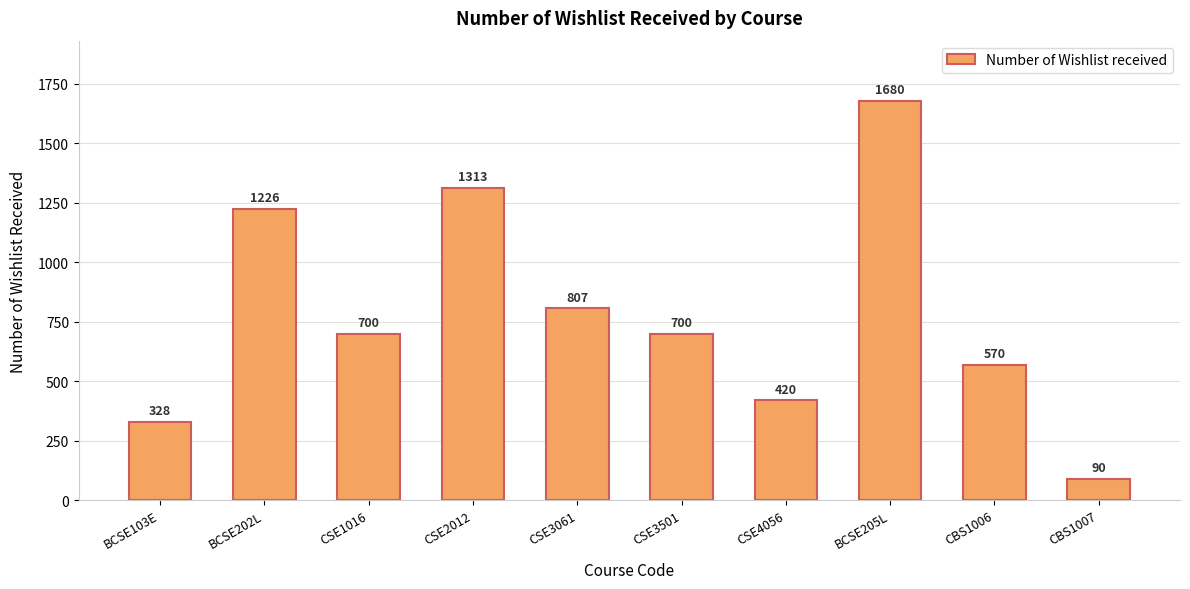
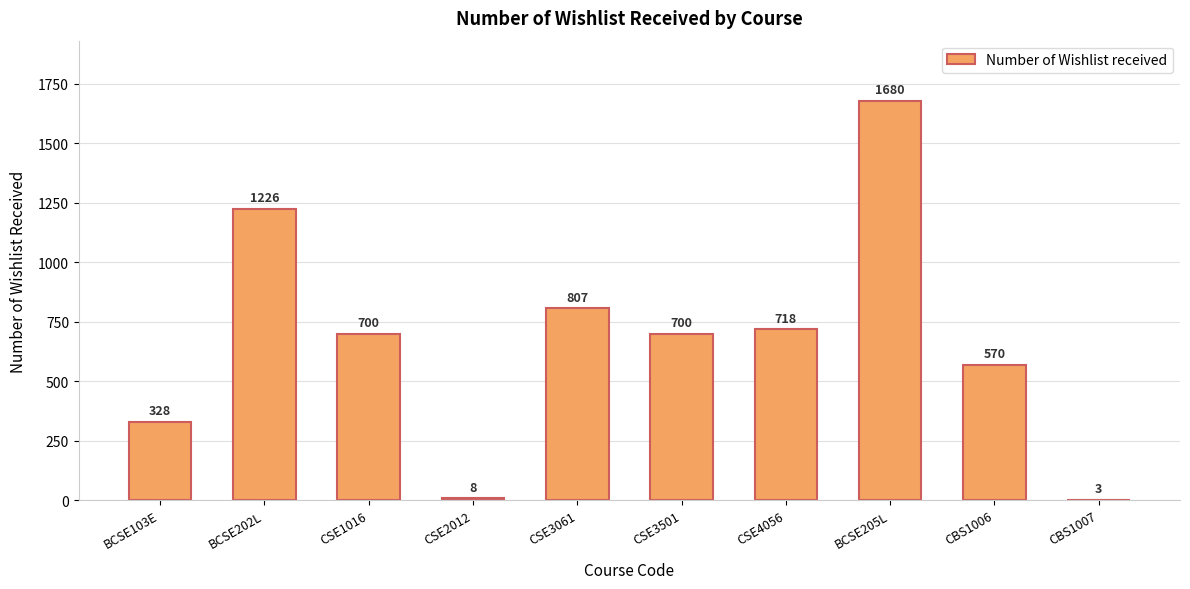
  {
    "BCSE103E": 328,
    "BCSE202L": 1226,
    "CSE1016": 700,
-   "CSE2012": 1313,
+   "CSE2012": 8,
    "CSE3061": 807,
    "CSE3501": 700,
-   "CSE4056": 420,
+   "CSE4056": 718,
    "BCSE205L": 1680,
    "CBS1006": 570,
-   "CBS1007": 90
+   "CBS1007": 3
  }
